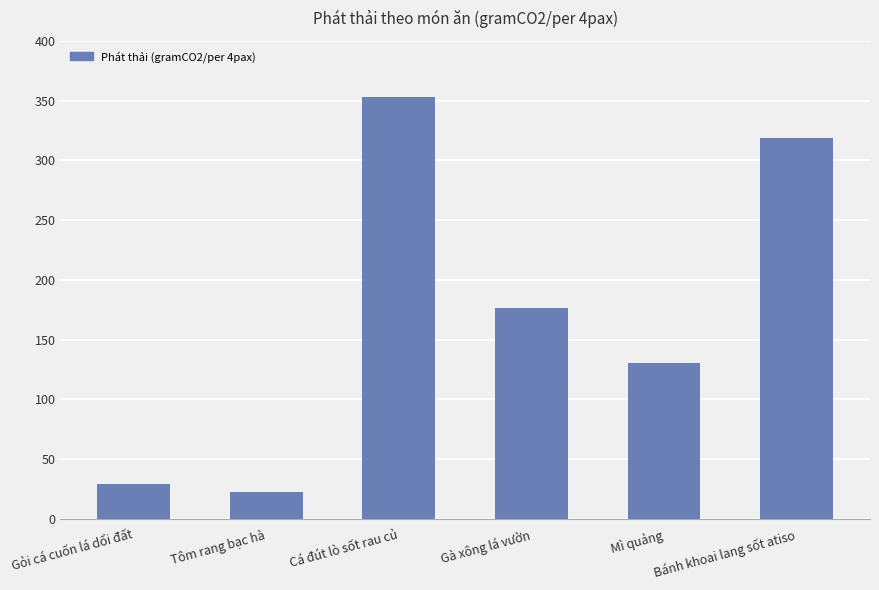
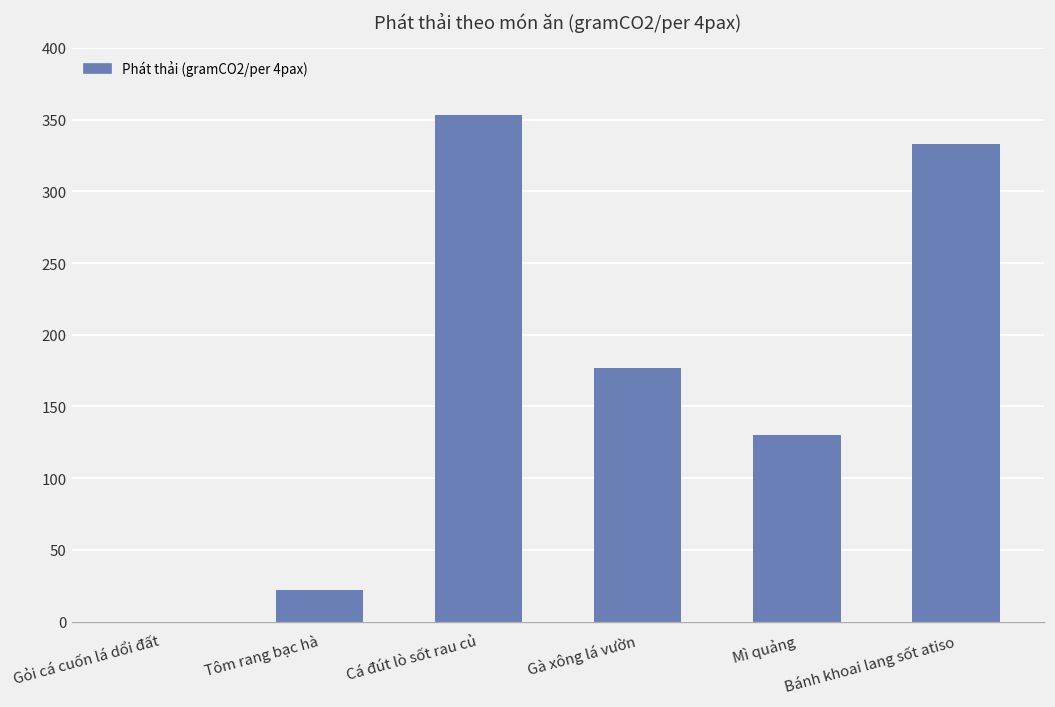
  {
-   "Gỏi cá cuốn lá dổi đất": 29,
+   "Gỏi cá cuốn lá dổi đất": 0,
    "Tôm rang bạc hà": 22,
    "Cá đút lò sốt rau củ": 353,
    "Gà xông lá vườn": 177,
    "Mì quảng": 130,
-   "Bánh khoai lang sốt atiso": 319
+   "Bánh khoai lang sốt atiso": 333
  }
